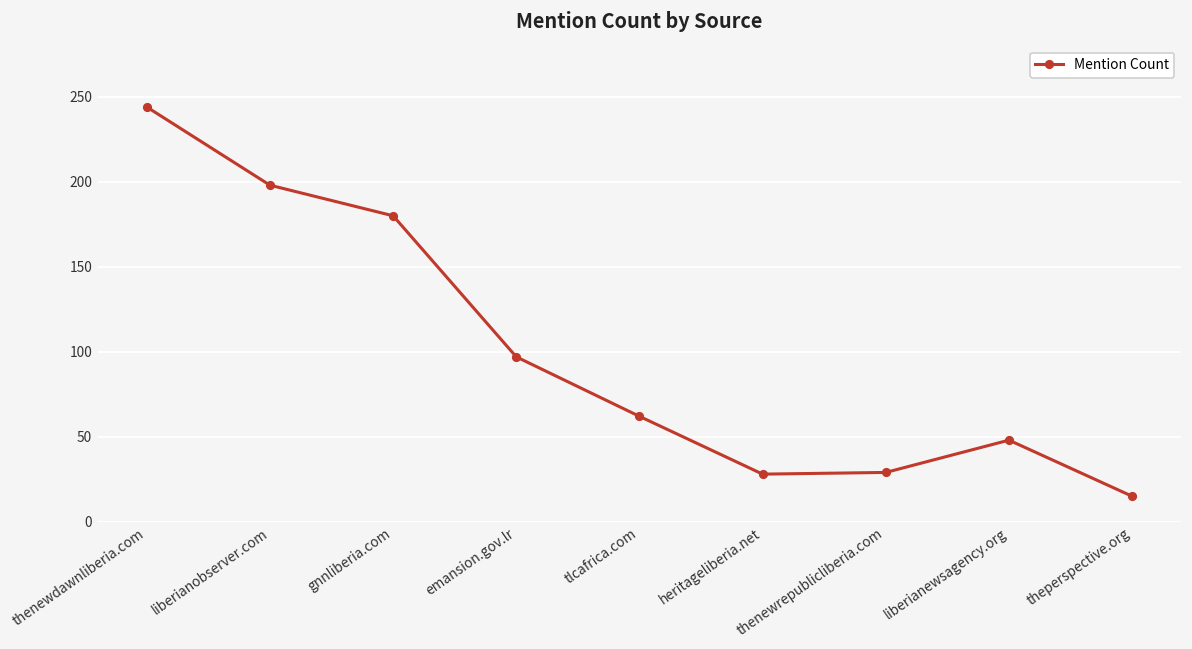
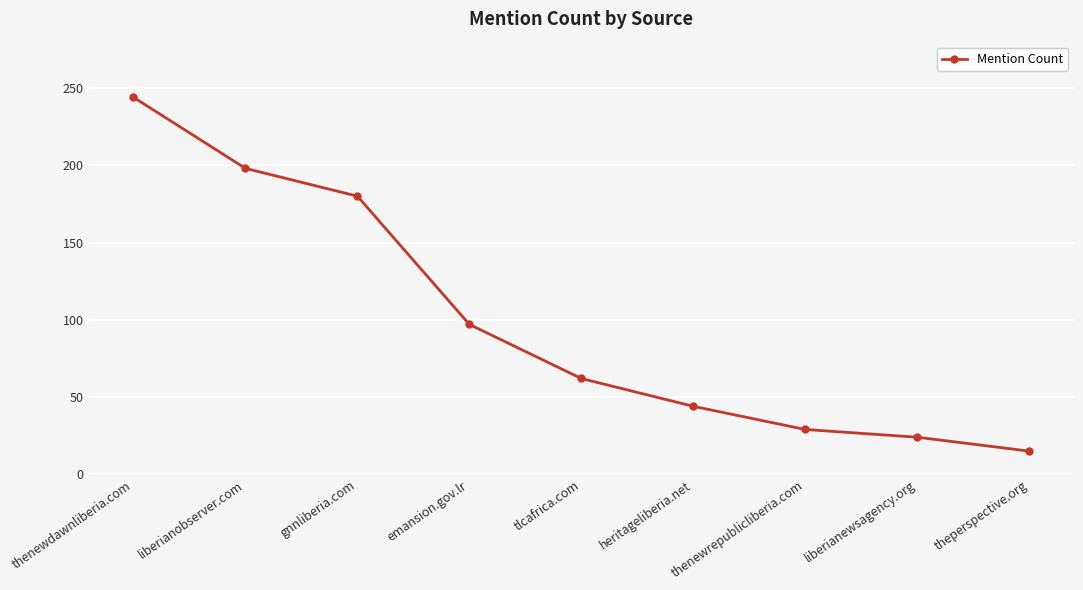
  {
    "thenewdawnliberia.com": 244,
    "liberianobserver.com": 198,
    "gnnliberia.com": 180,
    "emansion.gov.lr": 97,
    "tlcafrica.com": 62,
-   "heritageliberia.net": 28,
+   "heritageliberia.net": 44,
    "thenewrepublicliberia.com": 29,
-   "liberianewsagency.org": 48,
+   "liberianewsagency.org": 24,
    "theperspective.org": 15
  }
